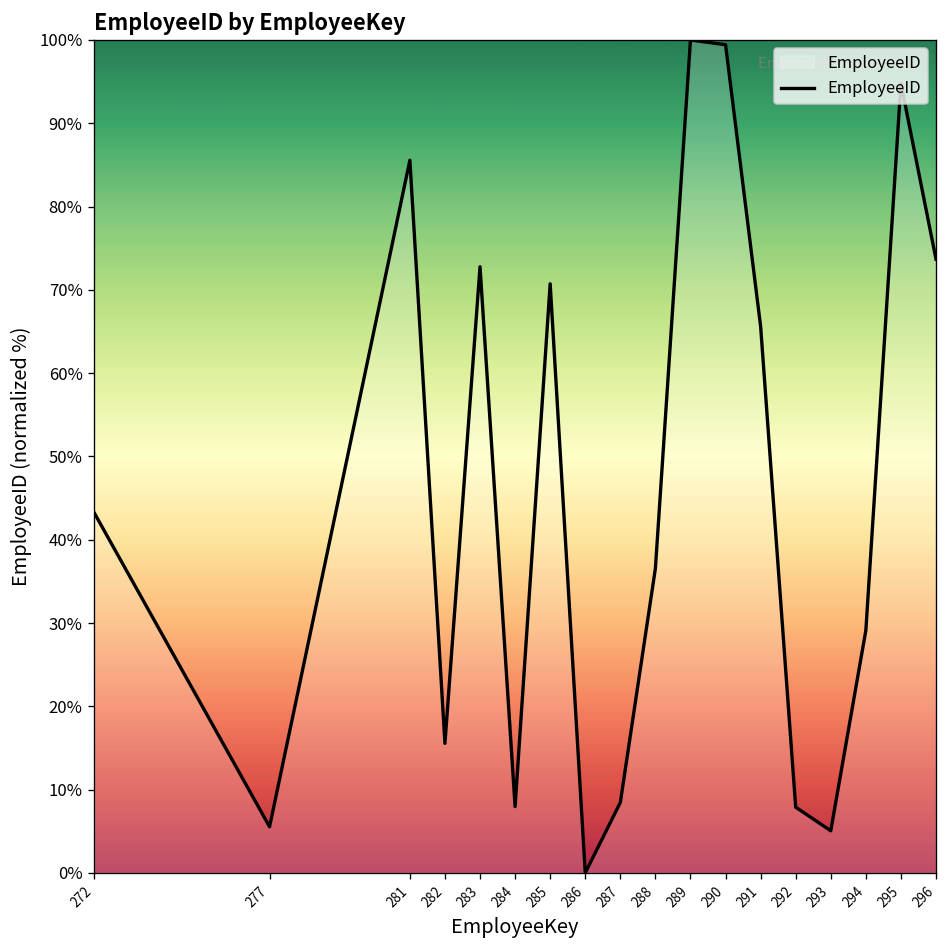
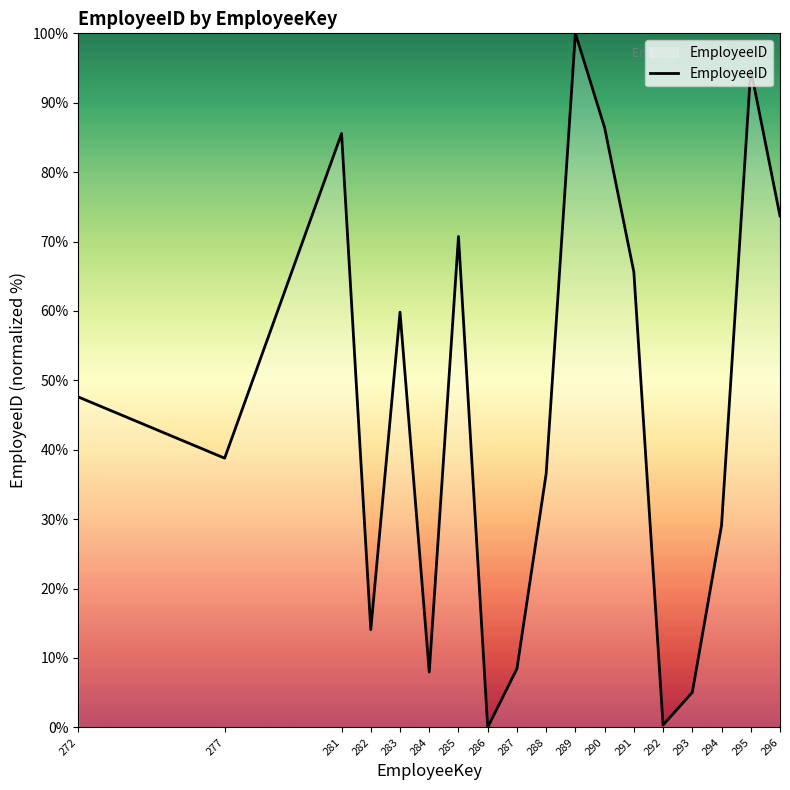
  {
-   "272": "43%",
-   "277": "6%",
+   "272": "48%",
+   "277": "39%",
    "281": "86%",
-   "282": "16%",
-   "283": "73%",
+   "282": "14%",
+   "283": "60%",
    "284": "8%",
    "285": "71%",
    "286": "0%",
    "287": "8%",
    "288": "37%",
    "289": "100%",
-   "290": "99%",
+   "290": "86%",
    "291": "66%",
-   "292": "8%",
+   "292": "0%",
    "293": "5%",
    "294": "29%",
    "296": "74%"
  }
